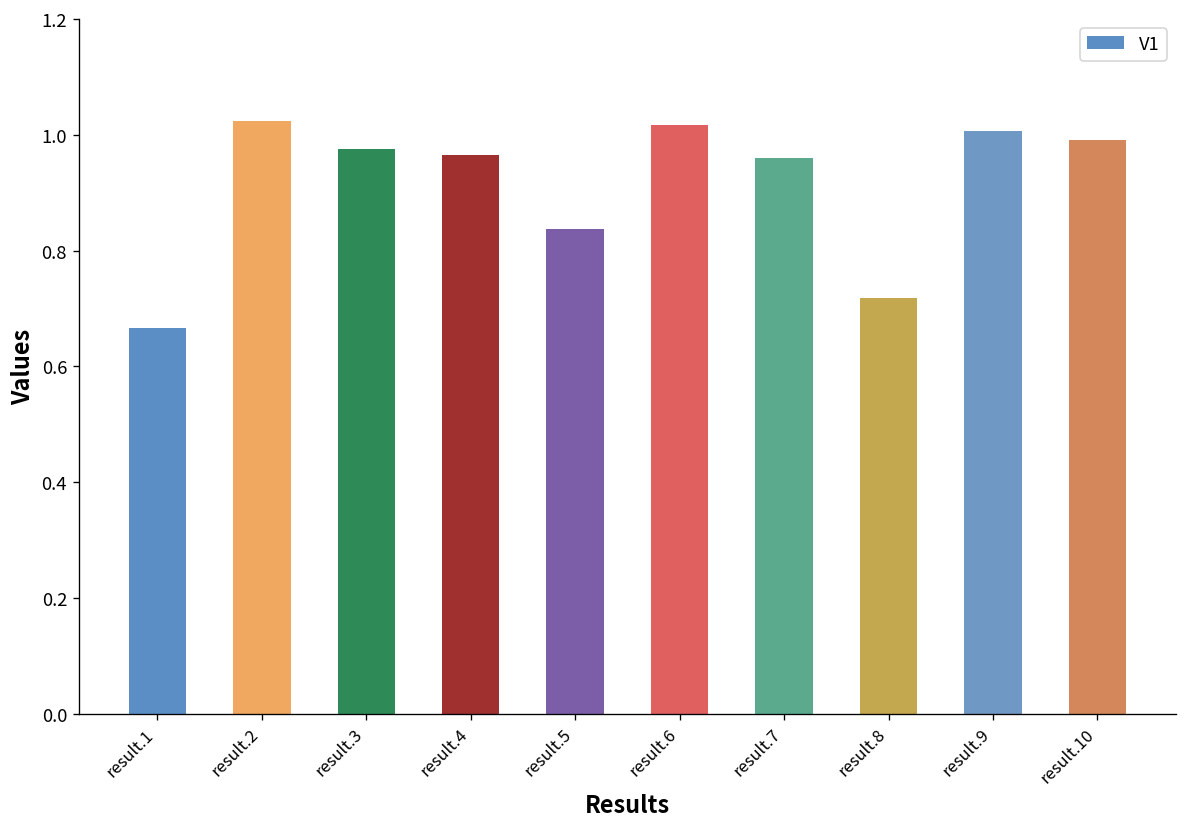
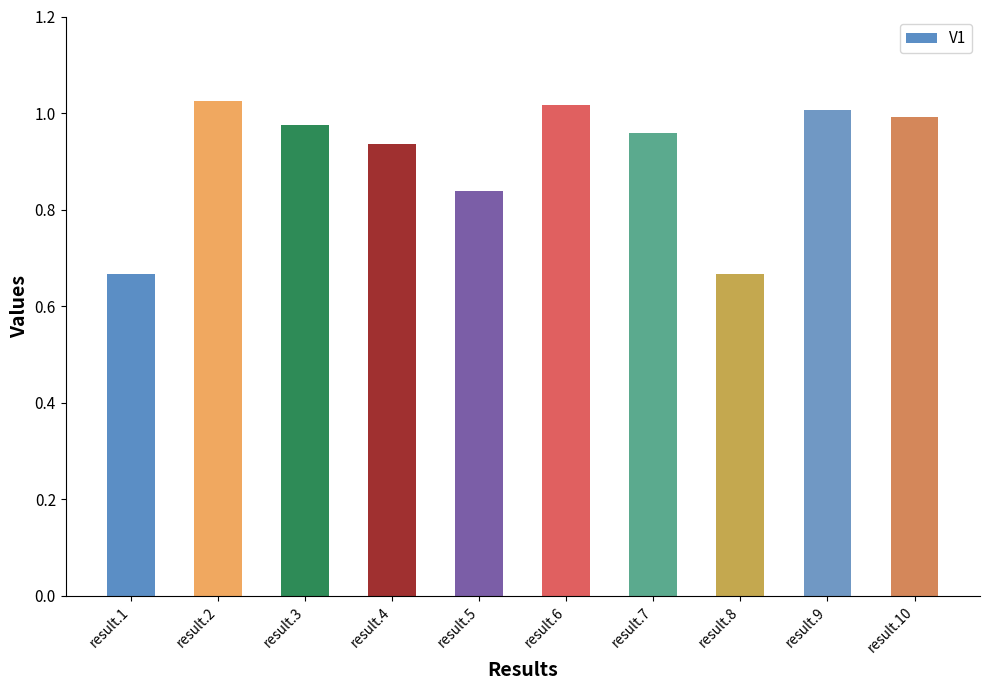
  {
    "result.1": 0.67,
    "result.2": 1.02,
    "result.3": 0.98,
-   "result.4": 0.97,
+   "result.4": 0.94,
    "result.5": 0.84,
    "result.6": 1.02,
    "result.7": 0.96,
-   "result.8": 0.72,
+   "result.8": 0.67,
    "result.9": 1.01,
    "result.10": 0.99
  }
